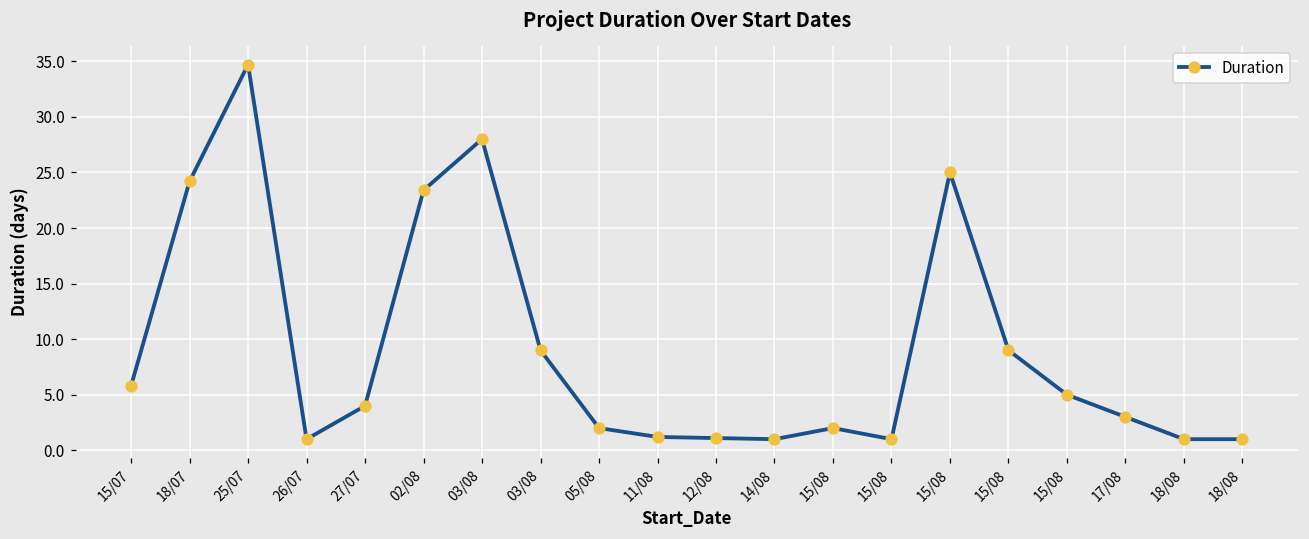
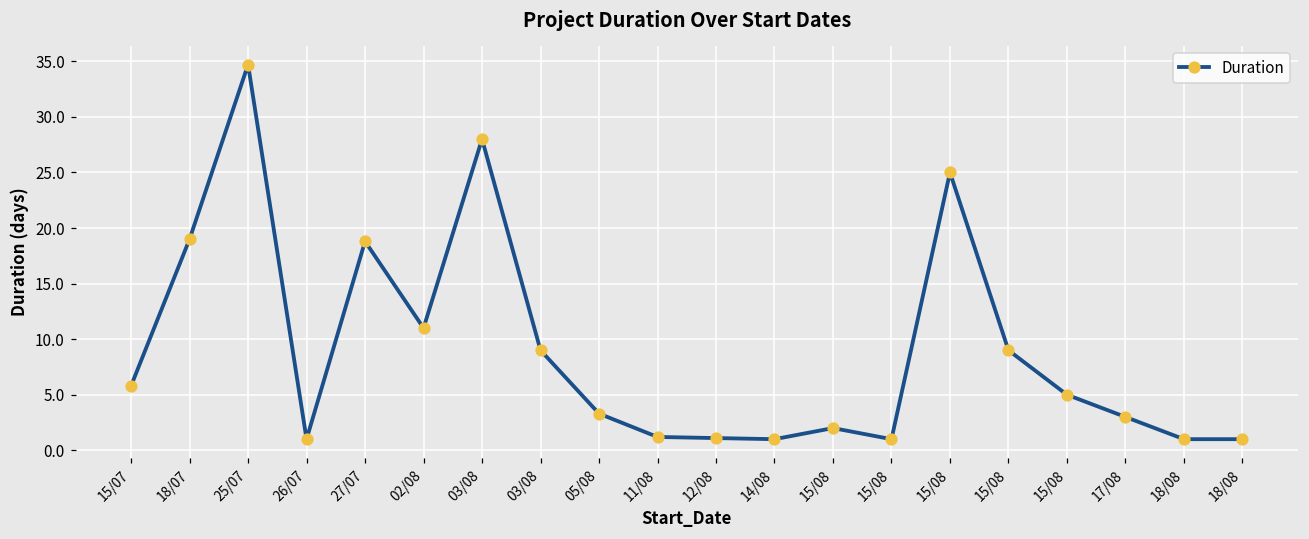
  {
    "15/07": 5.8,
-   "18/07": 24.2,
+   "18/07": 19.0,
    "25/07": 34.7,
    "26/07": 1.0,
-   "27/07": 4.0,
-   "02/08": 23.4,
-   "05/08": 2.0,
+   "27/07": 18.8,
+   "02/08": 11.0,
+   "05/08": 3.3,
    "11/08": 1.2,
    "12/08": 1.1,
    "14/08": 1.0,
    "17/08": 3.0
  }
